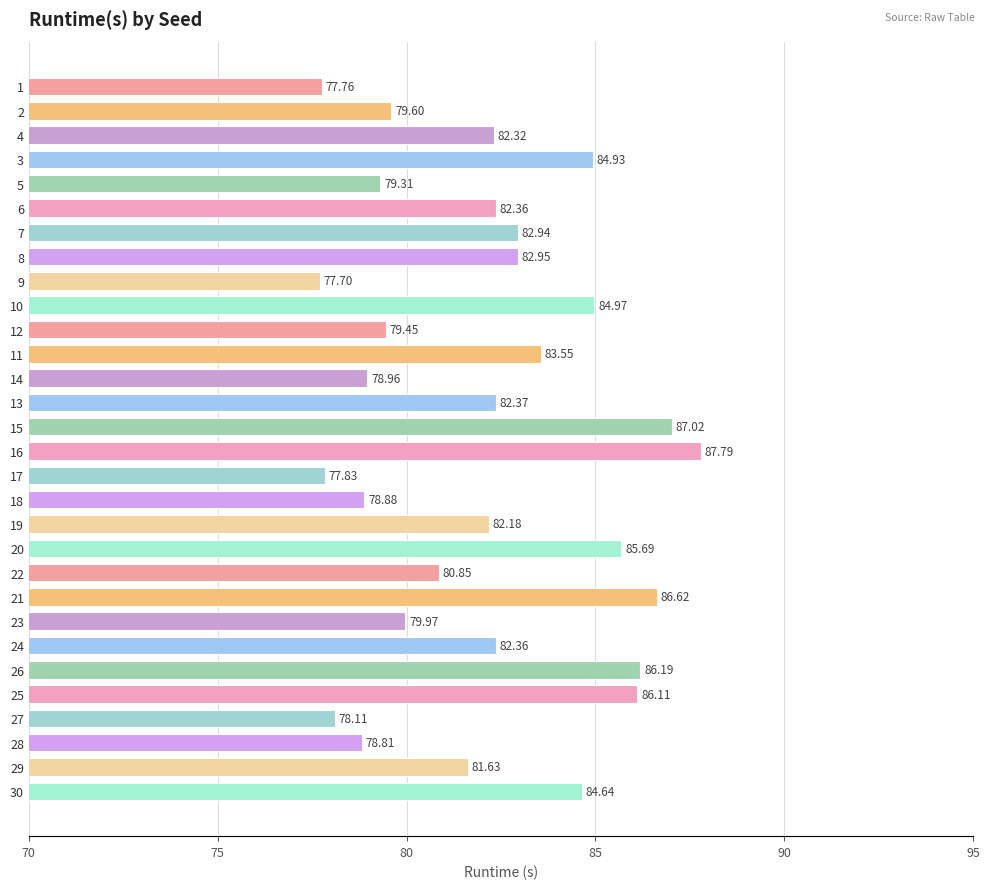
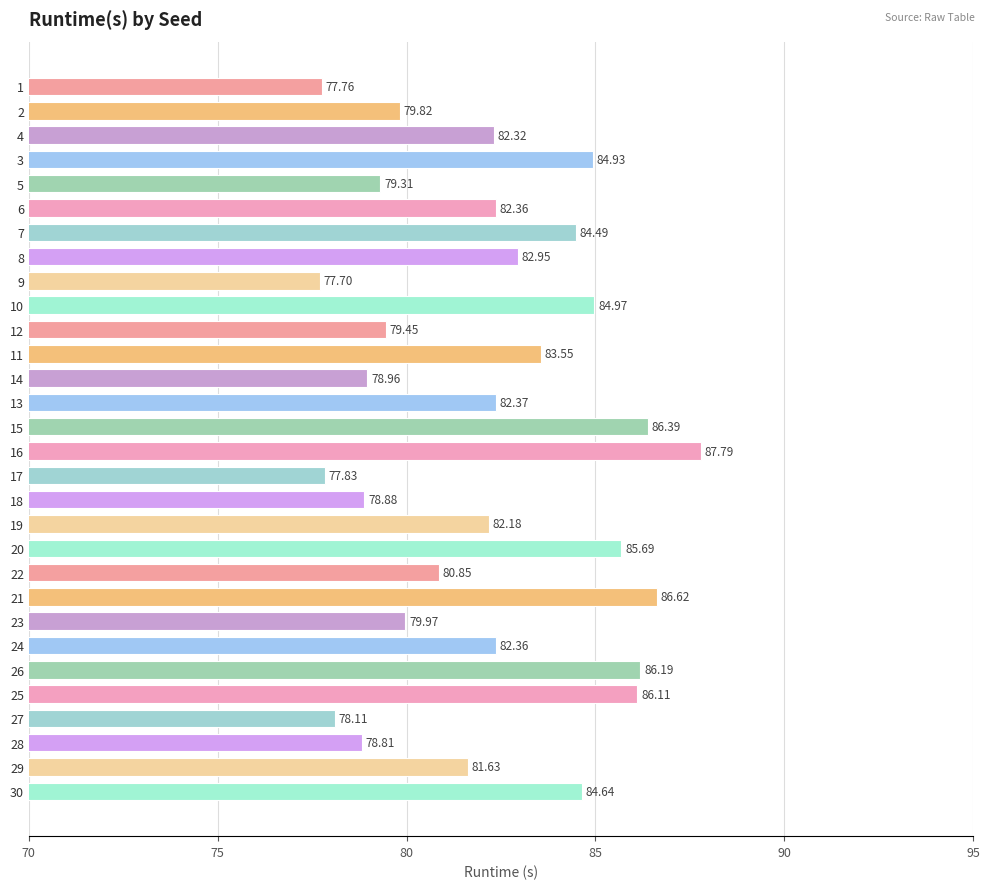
  {
    "1": 77.76,
-   "2": 79.60,
+   "2": 79.82,
    "4": 82.32,
    "3": 84.93,
    "5": 79.31,
    "6": 82.36,
-   "7": 82.94,
+   "7": 84.49,
    "8": 82.95,
    "9": 77.70,
    "10": 84.97,
    "12": 79.45,
    "11": 83.55,
    "14": 78.96,
    "13": 82.37,
-   "15": 87.02,
+   "15": 86.39,
    "16": 87.79,
    "17": 77.83,
    "18": 78.88,
    "19": 82.18,
    "20": 85.69,
    "22": 80.85,
    "21": 86.62,
    "23": 79.97,
    "24": 82.36,
    "26": 86.19,
    "25": 86.11,
    "27": 78.11,
    "28": 78.81,
    "29": 81.63,
    "30": 84.64
  }
